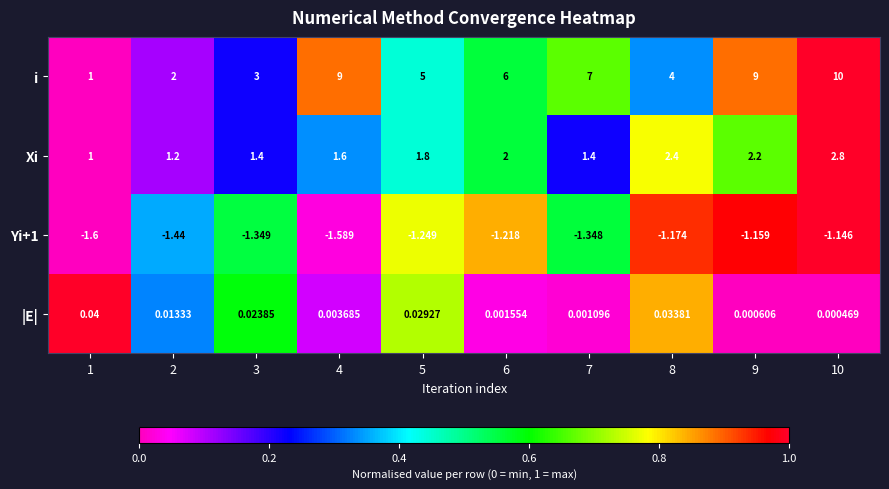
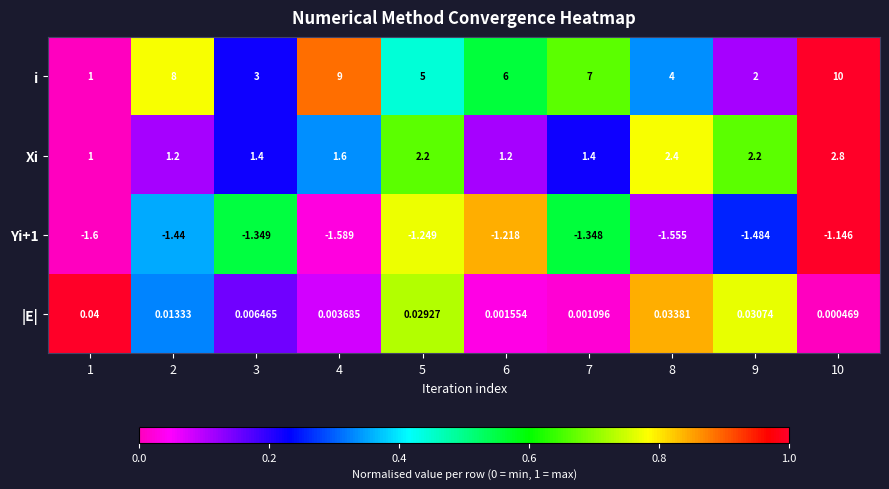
  {
    "i": {
      "1": 1,
-     "2": 2,
+     "2": 8,
      "3": 3,
      "4": 9,
      "5": 5,
      "6": 6,
      "7": 7,
      "8": 4,
-     "9": 9,
+     "9": 2,
      "10": 10
    },
    "Xi": {
      "1": 1,
      "2": 1.2,
      "3": 1.4,
      "4": 1.6,
-     "5": 1.8,
-     "6": 2,
+     "5": 2.2,
+     "6": 1.2,
      "7": 1.4,
      "8": 2.4,
      "9": 2.2,
      "10": 2.8
    },
    "Yi+1": {
      "1": -1.6,
      "2": -1.44,
      "3": -1.349,
      "4": -1.589,
      "5": -1.249,
      "6": -1.218,
      "7": -1.348,
-     "8": -1.174,
-     "9": -1.159,
+     "8": -1.555,
+     "9": -1.484,
      "10": -1.146
    },
    "|E|": {
      "1": 0.04,
      "2": 0.01333,
-     "3": 0.02385,
+     "3": 0.006465,
      "4": 0.003685,
      "5": 0.02927,
      "6": 0.001554,
      "7": 0.001096,
      "8": 0.03381,
-     "9": 0.000606,
+     "9": 0.03074,
      "10": 0.000469
    }
  }
